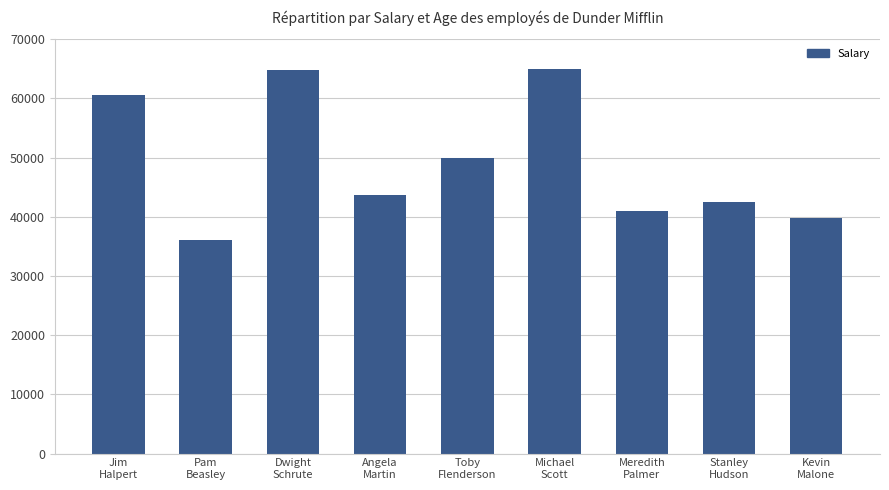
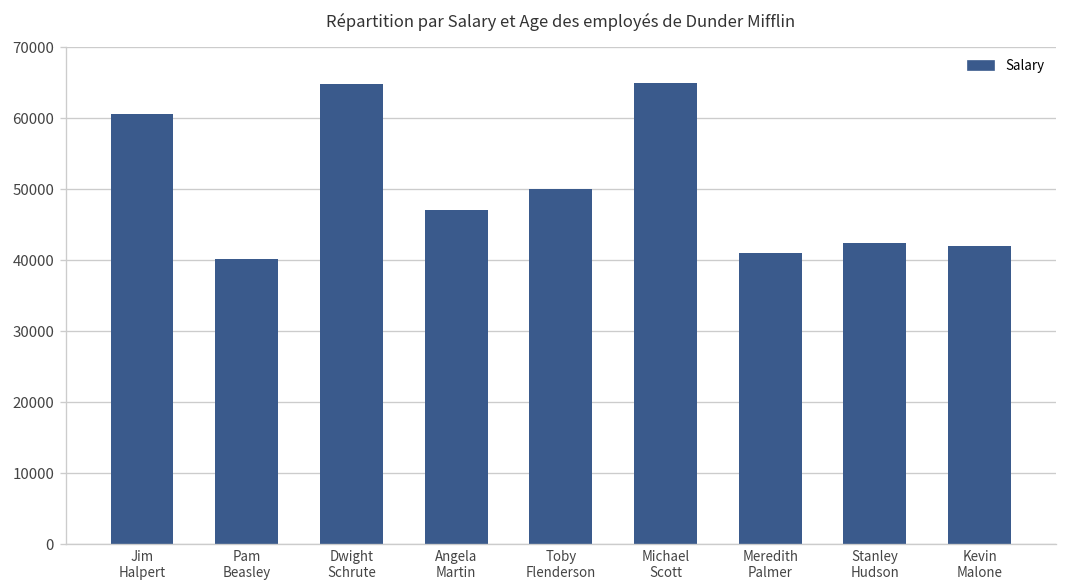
  {
    "Jim Halpert": 61000,
-   "Pam Beasley": 36000,
+   "Pam Beasley": 40000,
    "Dwight Schrute": 65000,
-   "Angela Martin": 44000,
+   "Angela Martin": 47000,
    "Toby Flenderson": 50000,
    "Michael Scott": 65000,
    "Meredith Palmer": 41000,
    "Stanley Hudson": 42000,
-   "Kevin Malone": 40000
+   "Kevin Malone": 42000
  }
